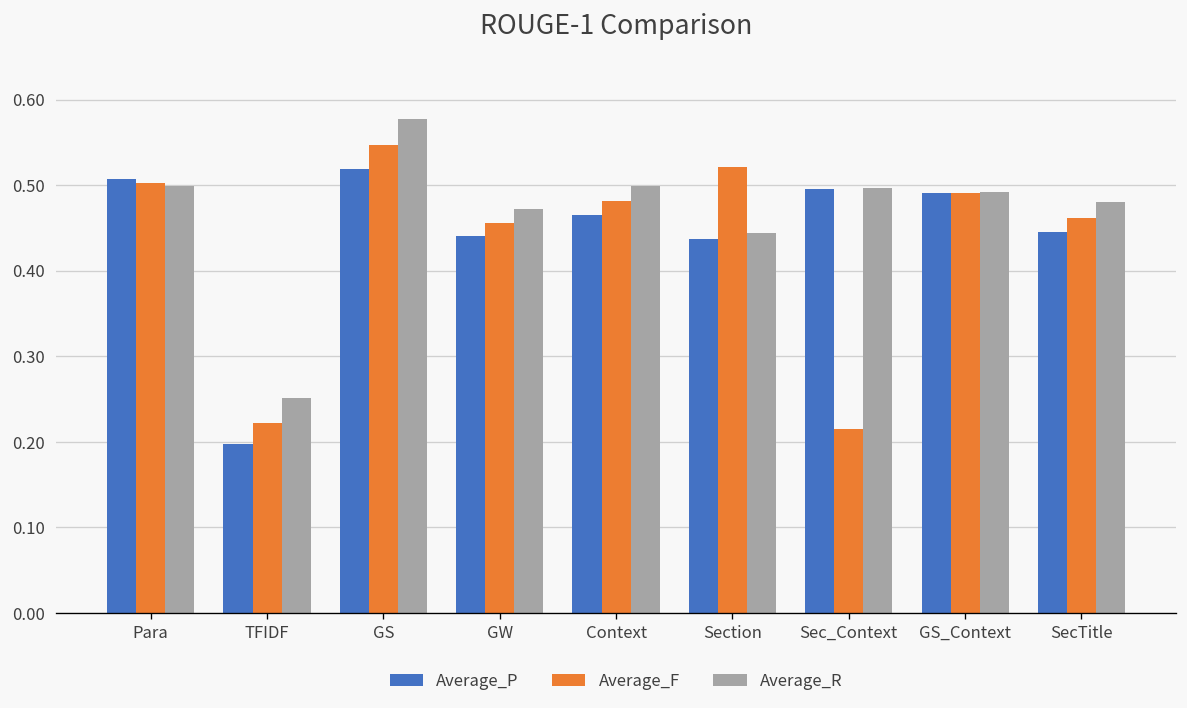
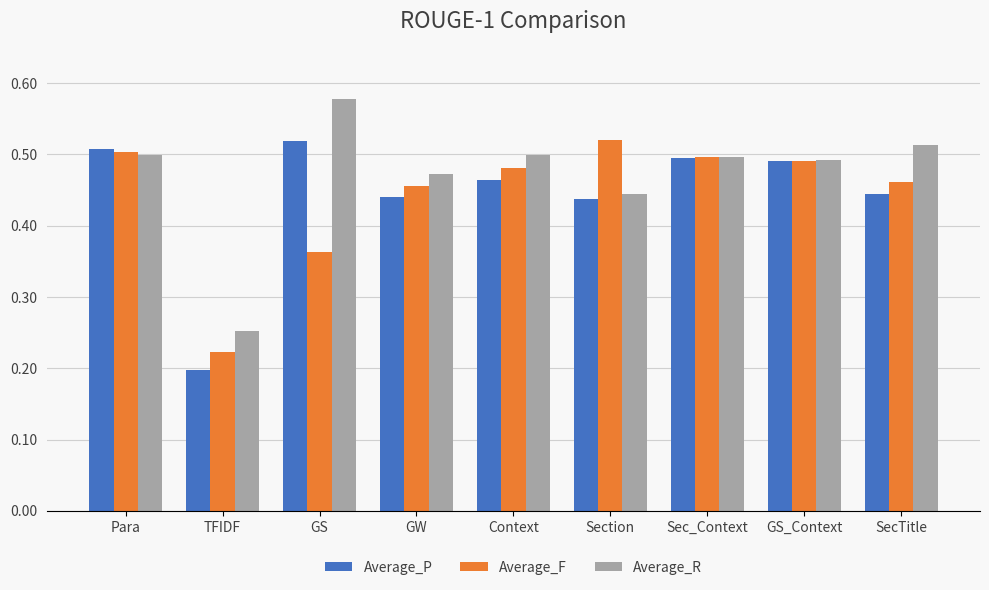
  {
    "Average_P": {
      "Para": 0.51,
      "TFIDF": 0.20,
      "GS": 0.52,
      "GW": 0.44,
      "Context": 0.46,
      "Section": 0.44,
      "Sec_Context": 0.50,
      "GS_Context": 0.49,
      "SecTitle": 0.44
    },
    "Average_F": {
      "Para": 0.50,
      "TFIDF": 0.22,
-     "GS": 0.55,
+     "GS": 0.36,
      "GW": 0.46,
      "Context": 0.48,
      "Section": 0.52,
-     "Sec_Context": 0.22,
+     "Sec_Context": 0.50,
      "GS_Context": 0.49,
      "SecTitle": 0.46
    },
    "Average_R": {
      "Para": 0.50,
      "TFIDF": 0.25,
      "GS": 0.58,
      "GW": 0.47,
      "Context": 0.50,
      "Section": 0.44,
      "Sec_Context": 0.50,
      "GS_Context": 0.49,
-     "SecTitle": 0.48
+     "SecTitle": 0.51
    }
  }
